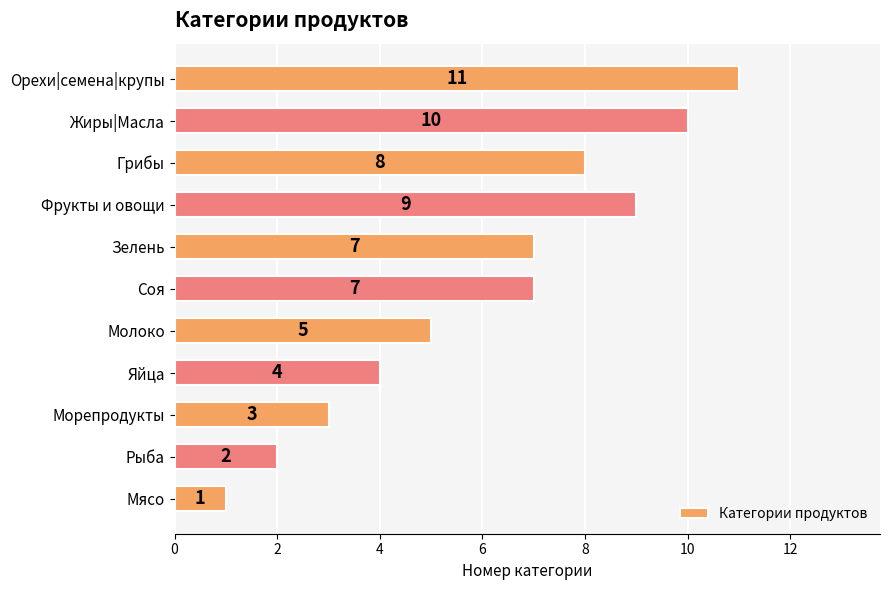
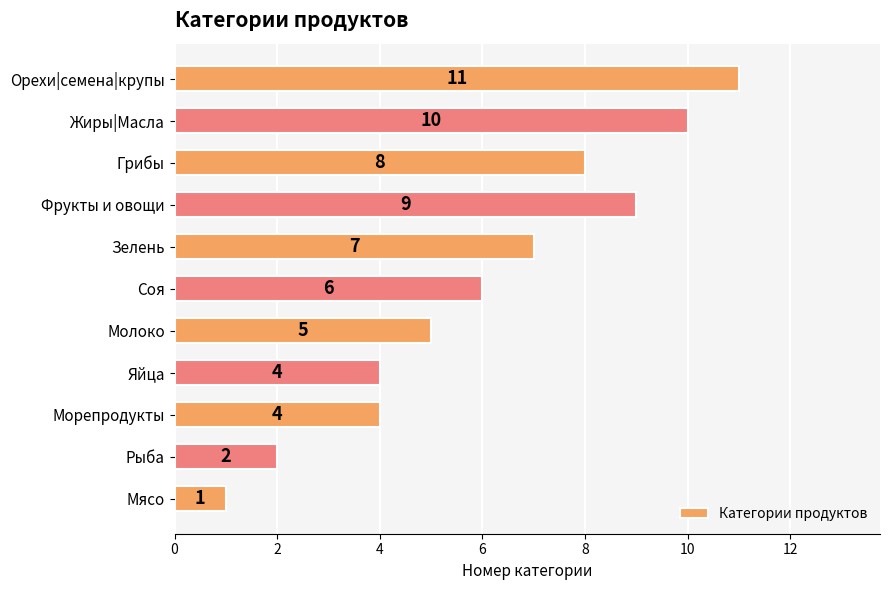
  {
    "Орехи|семена|крупы": 11,
    "Жиры|Масла": 10,
    "Грибы": 8,
    "Фрукты и овощи": 9,
    "Зелень": 7,
-   "Соя": 7,
+   "Соя": 6,
    "Молоко": 5,
    "Яйца": 4,
-   "Морепродукты": 3,
+   "Морепродукты": 4,
    "Рыба": 2,
    "Мясо": 1
  }
